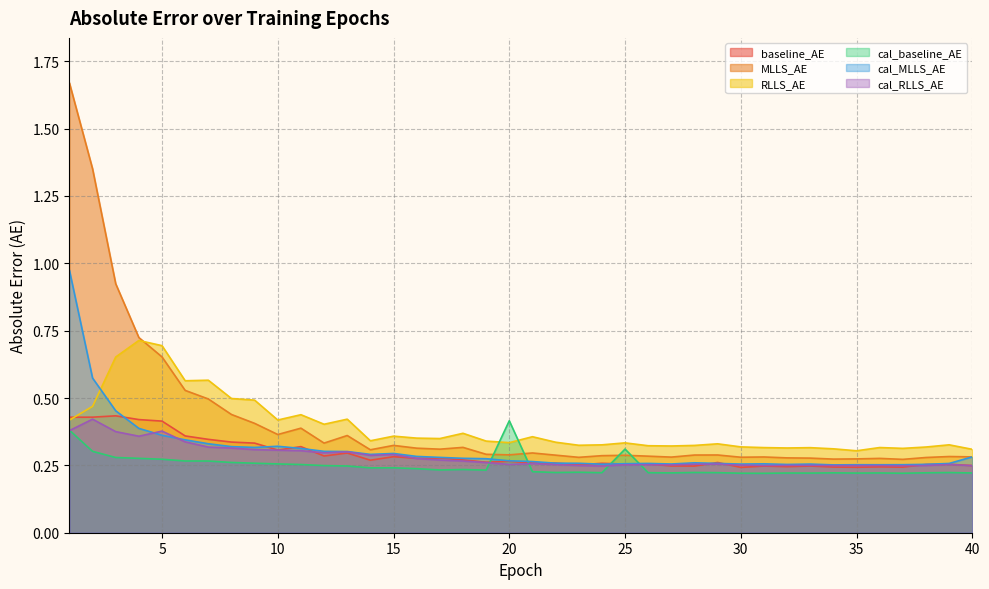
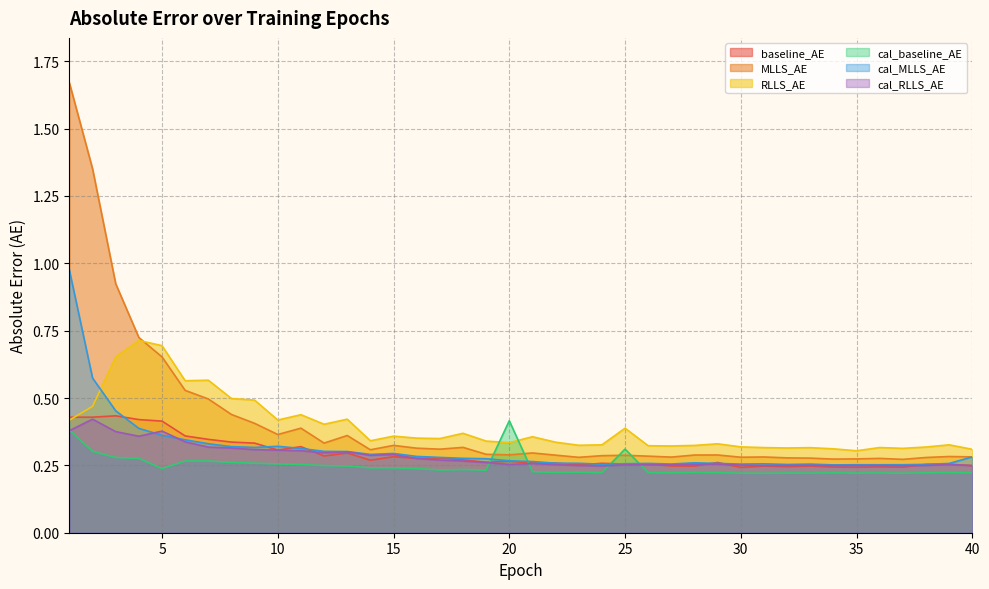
  {
    "RLLS_AE": {
      "5": 0.69,
      "10": 0.42,
      "15": 0.36,
      "20": 0.33,
-     "25": 0.33,
+     "25": 0.39,
      "30": 0.32,
      "35": 0.30,
      "40": 0.31
    },
    "cal_baseline_AE": {
-     "5": 0.27,
+     "5": 0.24,
      "10": 0.26,
      "15": 0.24,
      "20": 0.42,
      "25": 0.31,
      "30": 0.22,
      "35": 0.22,
      "40": 0.22
    },
    "cal_MLLS_AE": {
      "5": 0.36,
      "10": 0.32
    },
    "cal_RLLS_AE": {
      "5": 0.38,
      "20": 0.25
    }
  }
